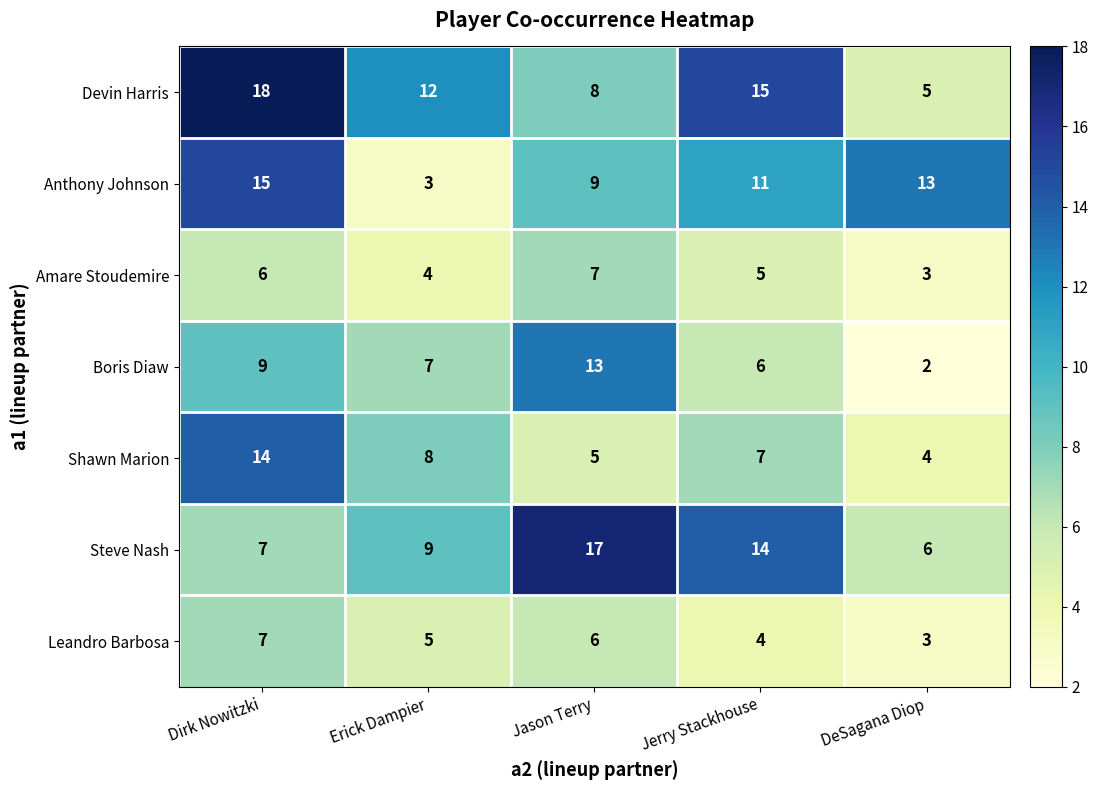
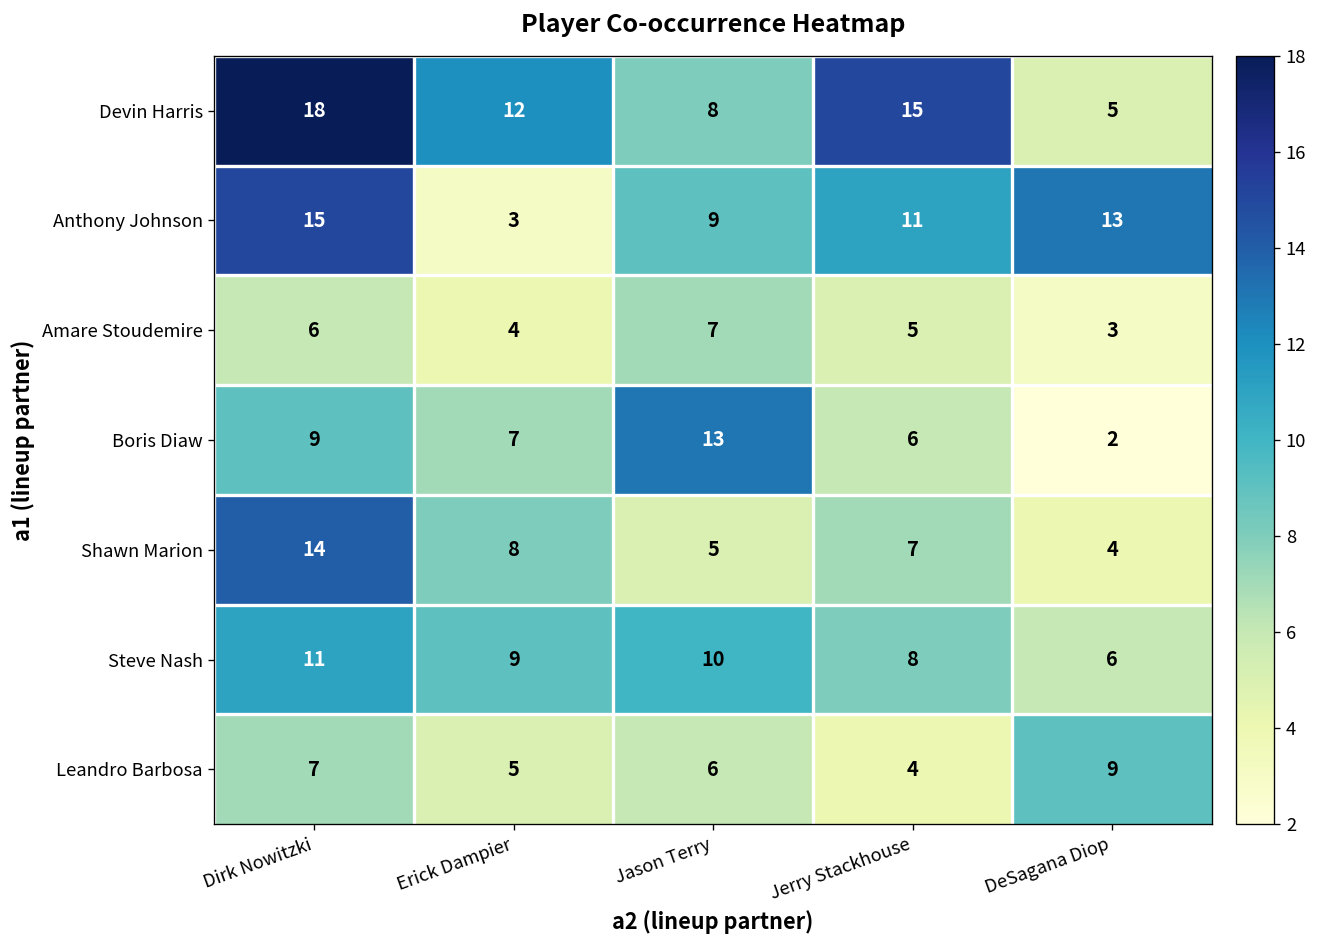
  {
    "Devin Harris": {
      "Dirk Nowitzki": 18,
      "Erick Dampier": 12,
      "Jason Terry": 8,
      "Jerry Stackhouse": 15,
      "DeSagana Diop": 5
    },
    "Anthony Johnson": {
      "Dirk Nowitzki": 15,
      "Erick Dampier": 3,
      "Jason Terry": 9,
      "Jerry Stackhouse": 11,
      "DeSagana Diop": 13
    },
    "Amare Stoudemire": {
      "Dirk Nowitzki": 6,
      "Erick Dampier": 4,
      "Jason Terry": 7,
      "Jerry Stackhouse": 5,
      "DeSagana Diop": 3
    },
    "Boris Diaw": {
      "Dirk Nowitzki": 9,
      "Erick Dampier": 7,
      "Jason Terry": 13,
      "Jerry Stackhouse": 6,
      "DeSagana Diop": 2
    },
    "Shawn Marion": {
      "Dirk Nowitzki": 14,
      "Erick Dampier": 8,
      "Jason Terry": 5,
      "Jerry Stackhouse": 7,
      "DeSagana Diop": 4
    },
    "Steve Nash": {
-     "Dirk Nowitzki": 7,
+     "Dirk Nowitzki": 11,
      "Erick Dampier": 9,
-     "Jason Terry": 17,
-     "Jerry Stackhouse": 14,
+     "Jason Terry": 10,
+     "Jerry Stackhouse": 8,
      "DeSagana Diop": 6
    },
    "Leandro Barbosa": {
      "Dirk Nowitzki": 7,
      "Erick Dampier": 5,
      "Jason Terry": 6,
      "Jerry Stackhouse": 4,
-     "DeSagana Diop": 3
+     "DeSagana Diop": 9
    }
  }
